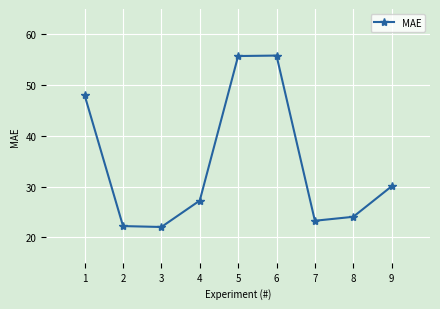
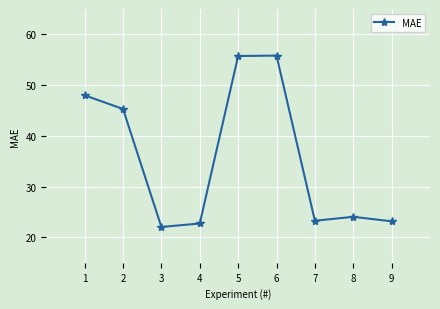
  {
    "1": 48,
-   "2": 22,
+   "2": 45,
    "3": 22,
-   "4": 27,
+   "4": 23,
    "5": 56,
    "6": 56,
    "7": 23,
    "8": 24,
-   "9": 30
+   "9": 23
  }
